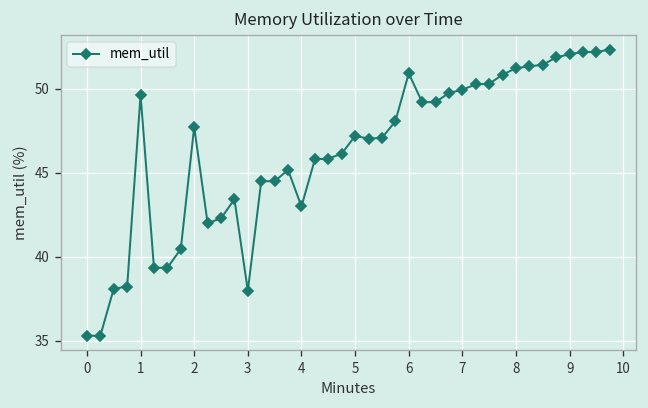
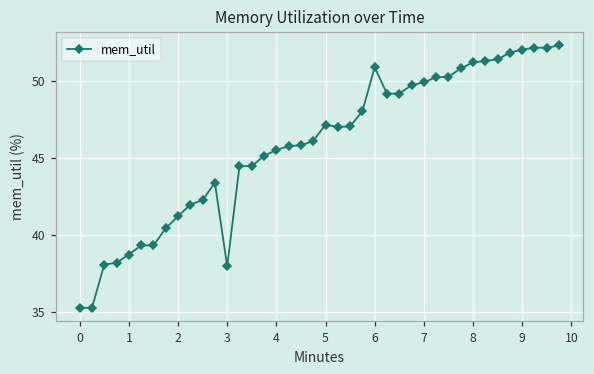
  {
    "0": 35.3,
-   "1": 49.6,
-   "2": 47.7,
+   "1": 38.8,
+   "2": 41.2,
    "3": 38.0,
-   "4": 43.0,
+   "4": 45.5,
    "5": 47.2,
    "6": 50.9,
    "7": 49.9,
    "8": 51.2,
    "9": 52.0
  }
